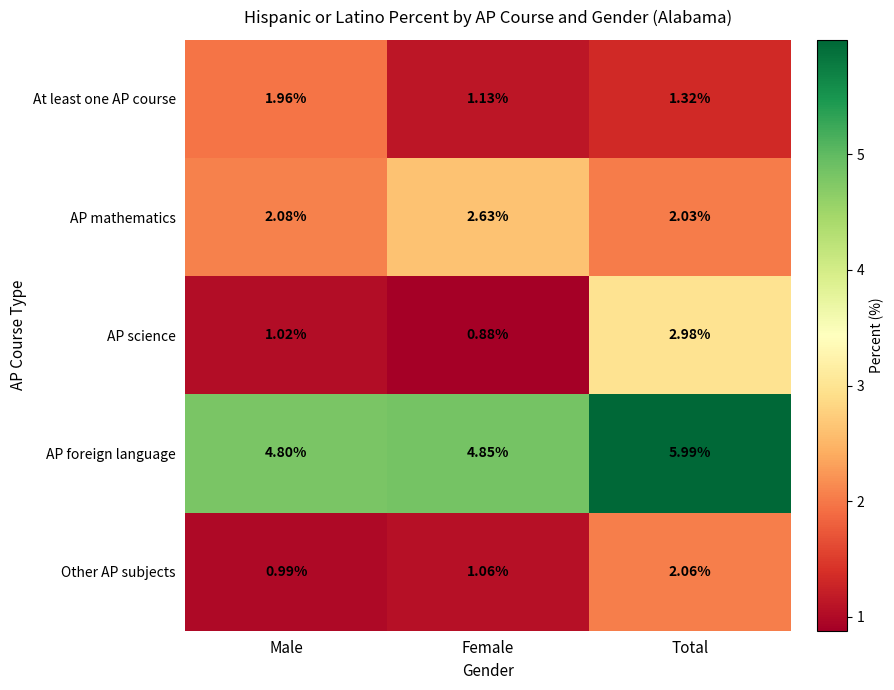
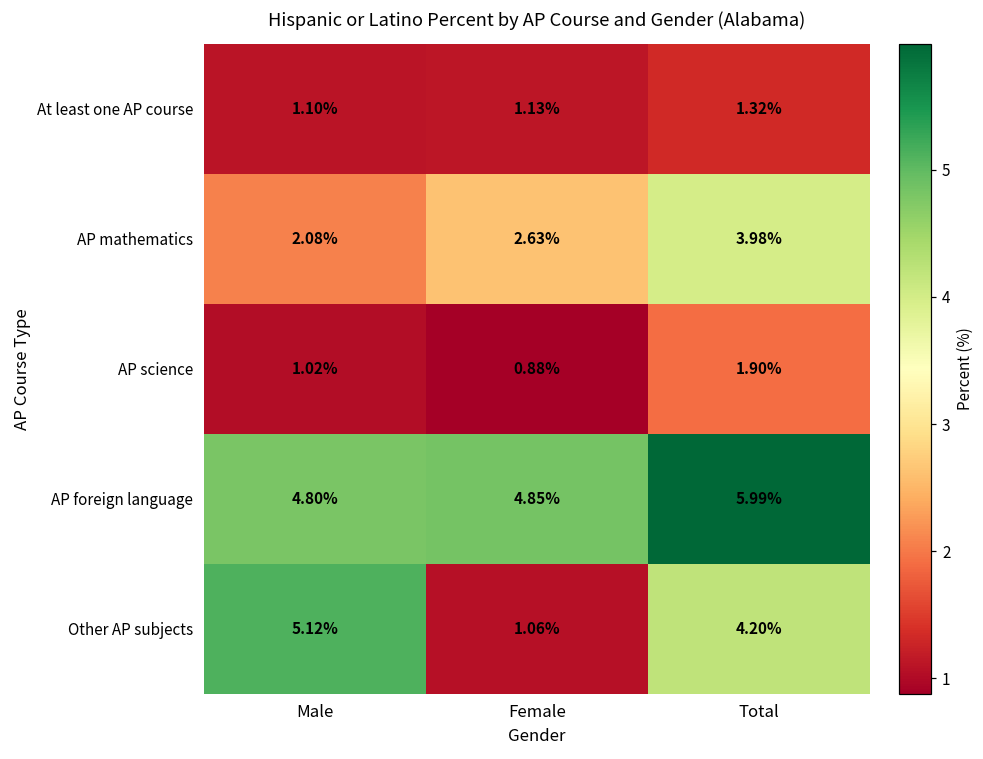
  {
    "At least one AP course": {
-     "Male": "1.96%",
+     "Male": "1.10%",
      "Female": "1.13%",
      "Total": "1.32%"
    },
    "AP mathematics": {
      "Male": "2.08%",
      "Female": "2.63%",
-     "Total": "2.03%"
+     "Total": "3.98%"
    },
    "AP science": {
      "Male": "1.02%",
      "Female": "0.88%",
-     "Total": "2.98%"
+     "Total": "1.90%"
    },
    "AP foreign language": {
      "Male": "4.80%",
      "Female": "4.85%",
      "Total": "5.99%"
    },
    "Other AP subjects": {
-     "Male": "0.99%",
+     "Male": "5.12%",
      "Female": "1.06%",
-     "Total": "2.06%"
+     "Total": "4.20%"
    }
  }
